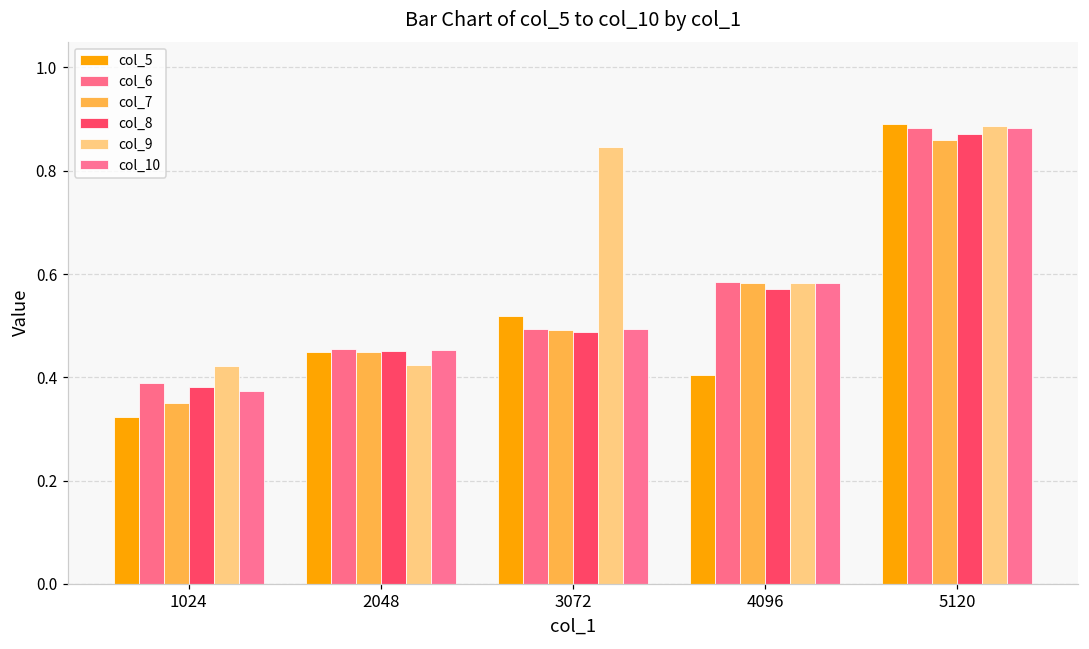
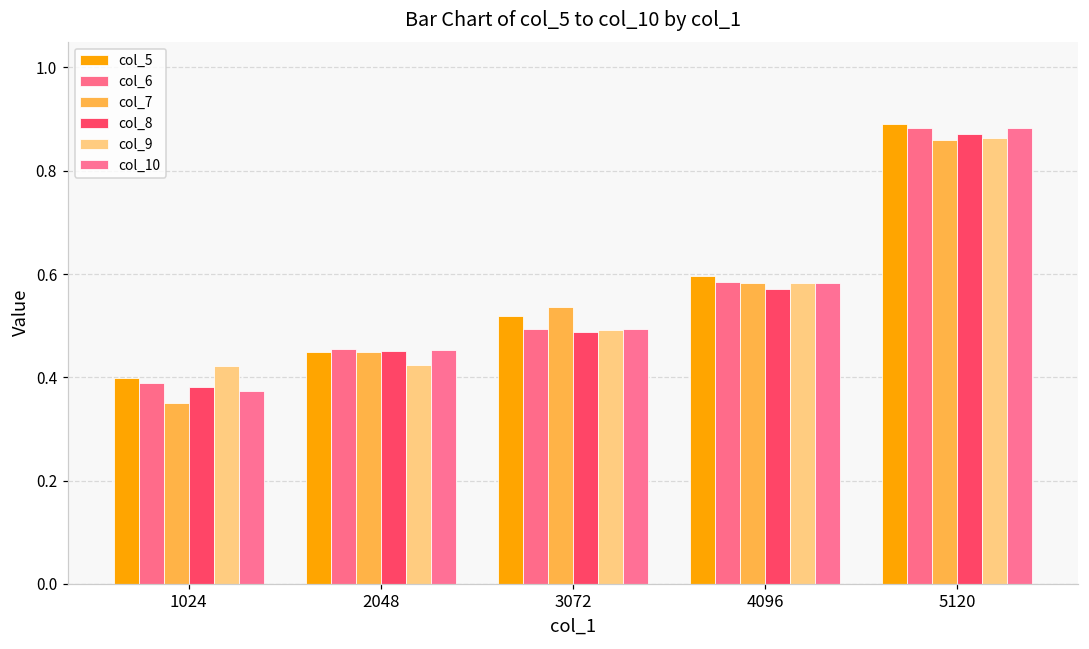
  {
    "col_5": {
-     "1024": 0.32,
+     "1024": 0.40,
      "2048": 0.45,
      "3072": 0.52,
-     "4096": 0.40,
+     "4096": 0.60,
      "5120": 0.89
    },
    "col_7": {
      "1024": 0.35,
      "2048": 0.45,
-     "3072": 0.49,
+     "3072": 0.54,
      "4096": 0.58,
      "5120": 0.86
    },
    "col_9": {
      "1024": 0.42,
      "2048": 0.42,
-     "3072": 0.85,
+     "3072": 0.49,
      "4096": 0.58,
-     "5120": 0.89
+     "5120": 0.86
    }
  }
